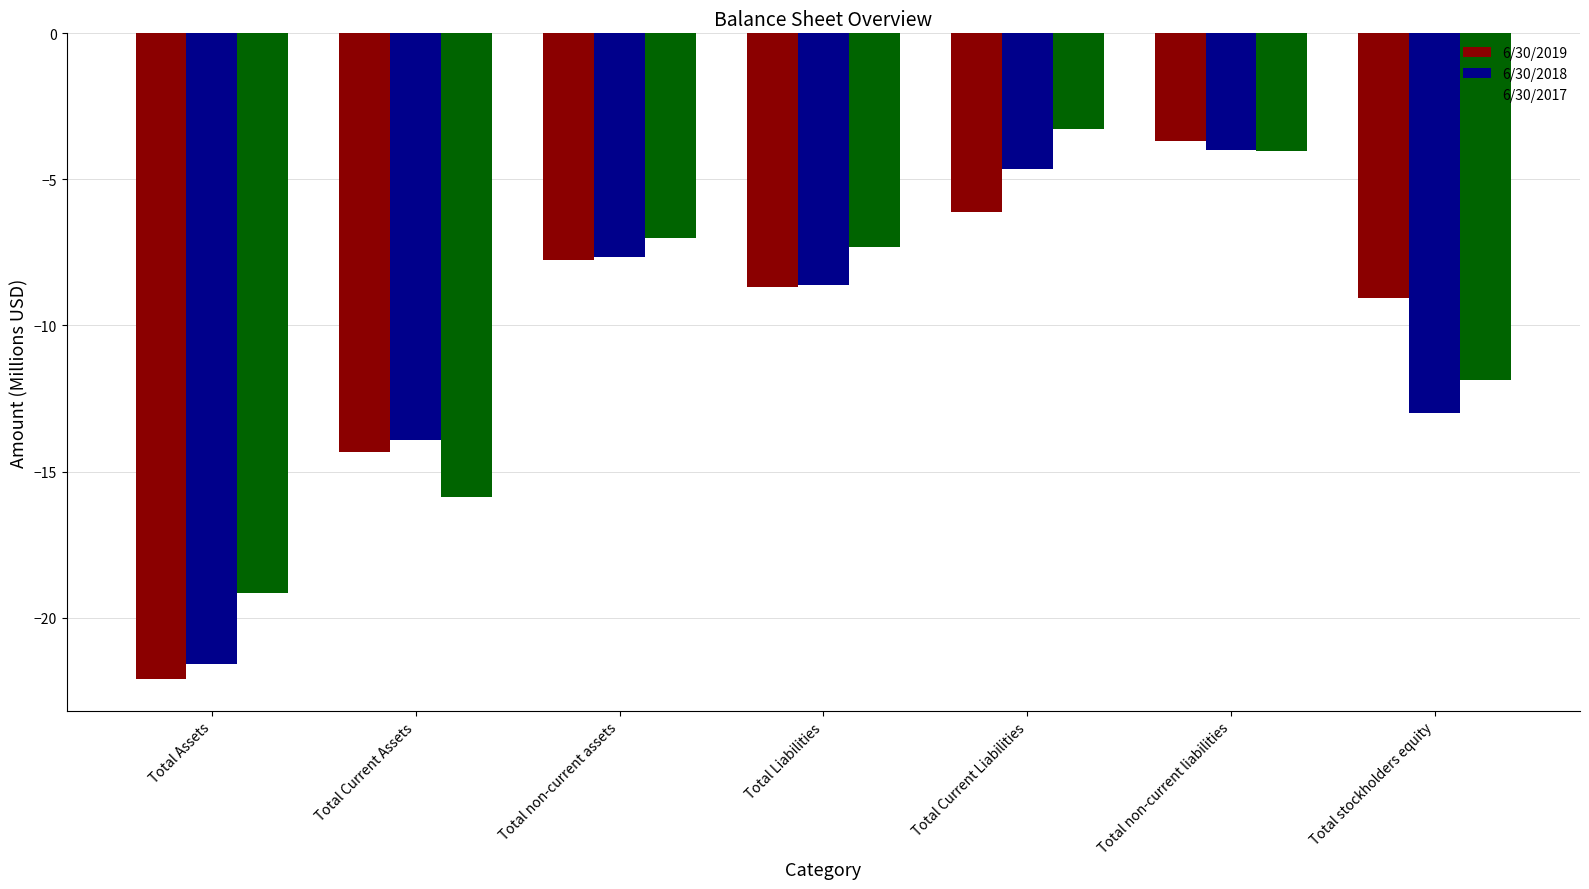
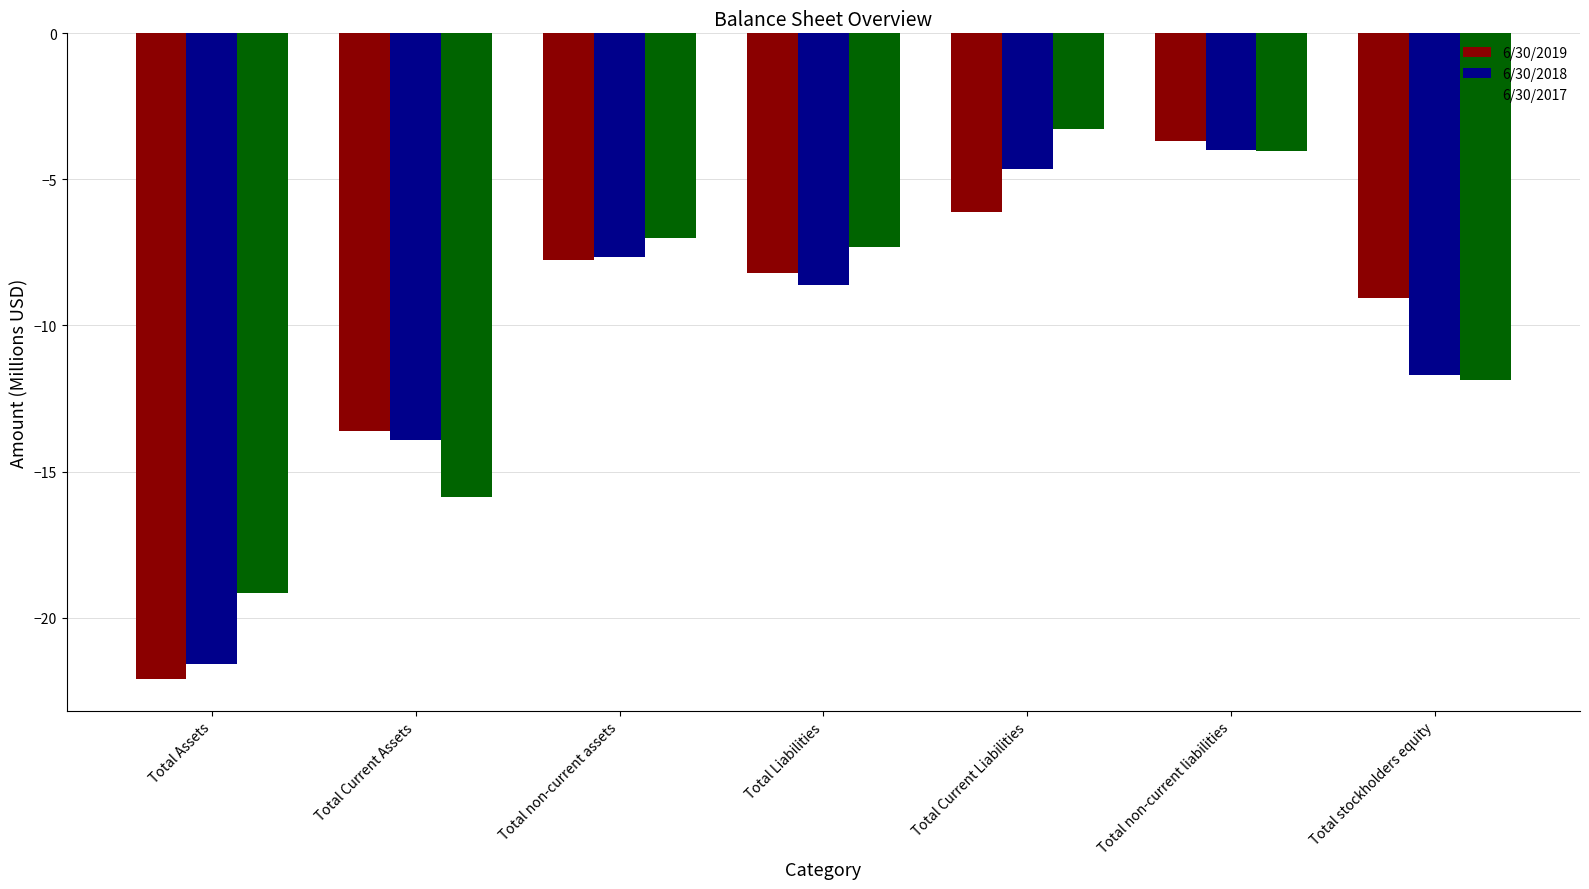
  {
    "6/30/2019": {
      "Total Assets": -22.1,
-     "Total Current Assets": -14.3,
+     "Total Current Assets": -13.6,
      "Total non-current assets": -7.8,
-     "Total Liabilities": -8.7,
+     "Total Liabilities": -8.2,
      "Total Current Liabilities": -6.1,
      "Total non-current liabilities": -3.7,
      "Total stockholders equity": -9.0
    },
    "6/30/2018": {
      "Total Assets": -21.6,
      "Total Current Assets": -13.9,
      "Total non-current assets": -7.7,
      "Total Liabilities": -8.6,
      "Total Current Liabilities": -4.6,
      "Total non-current liabilities": -4.0,
-     "Total stockholders equity": -13.0
+     "Total stockholders equity": -11.7
    },
    "6/30/2017": {
      "Total Assets": -19.2,
      "Total Current Assets": -15.9,
      "Total non-current assets": -7.0,
      "Total Liabilities": -7.3,
      "Total Current Liabilities": -3.3,
      "Total non-current liabilities": -4.0,
      "Total stockholders equity": -11.9
    }
  }
